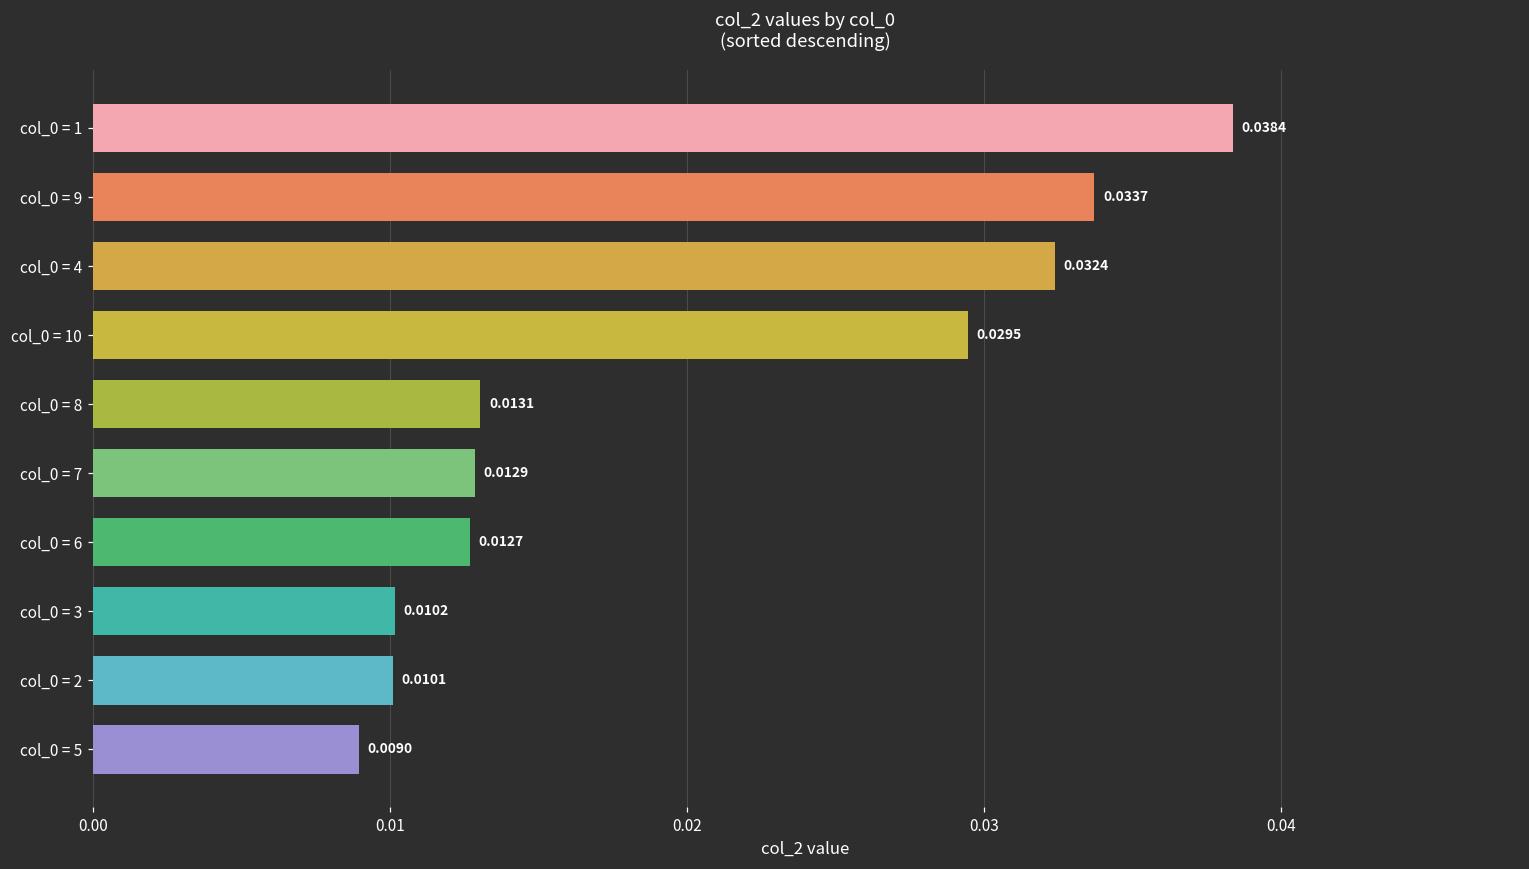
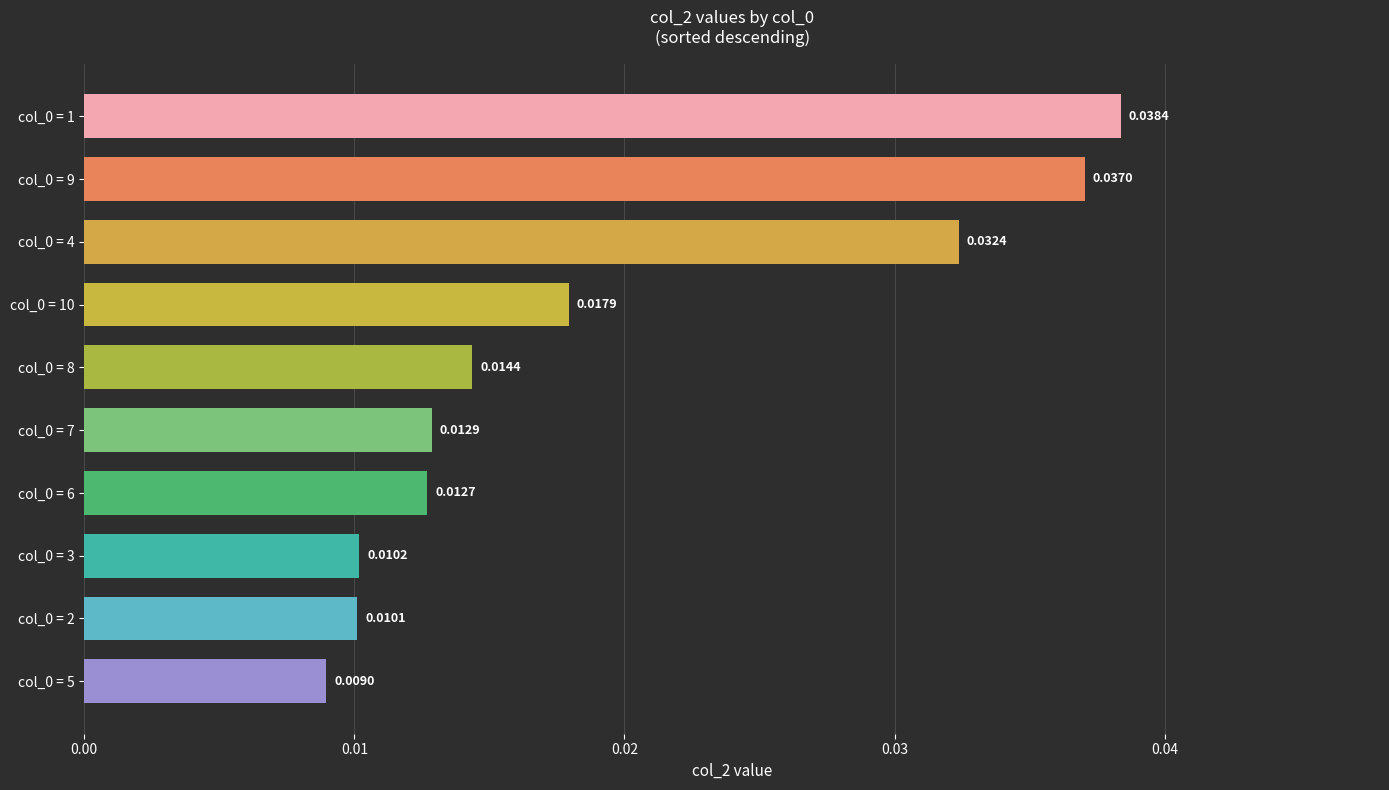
  {
    "col_0 = 1": 0.0384,
-   "col_0 = 9": 0.0337,
+   "col_0 = 9": 0.0370,
    "col_0 = 4": 0.0324,
-   "col_0 = 10": 0.0295,
-   "col_0 = 8": 0.0131,
+   "col_0 = 10": 0.0179,
+   "col_0 = 8": 0.0144,
    "col_0 = 7": 0.0129,
    "col_0 = 6": 0.0127,
    "col_0 = 3": 0.0102,
    "col_0 = 2": 0.0101,
    "col_0 = 5": 0.0090
  }
